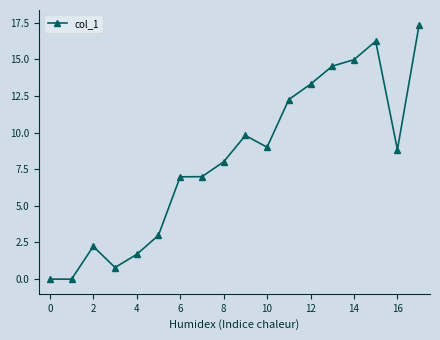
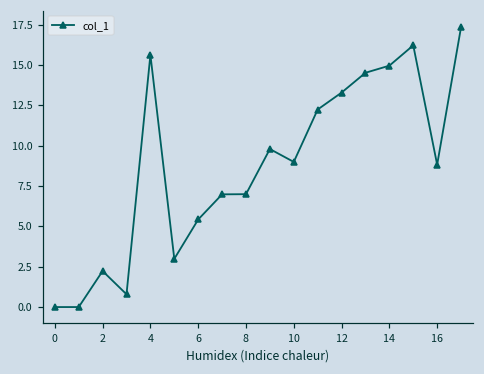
  {
    "0": 0.0,
    "2": 2.2,
-   "4": 1.7,
-   "6": 7.0,
-   "8": 8,
+   "4": 15.6,
+   "6": 5.4,
+   "8": 7,
    "10": 9.0,
    "12": 13.3,
    "14": 15.0,
    "16": 8.8
  }
